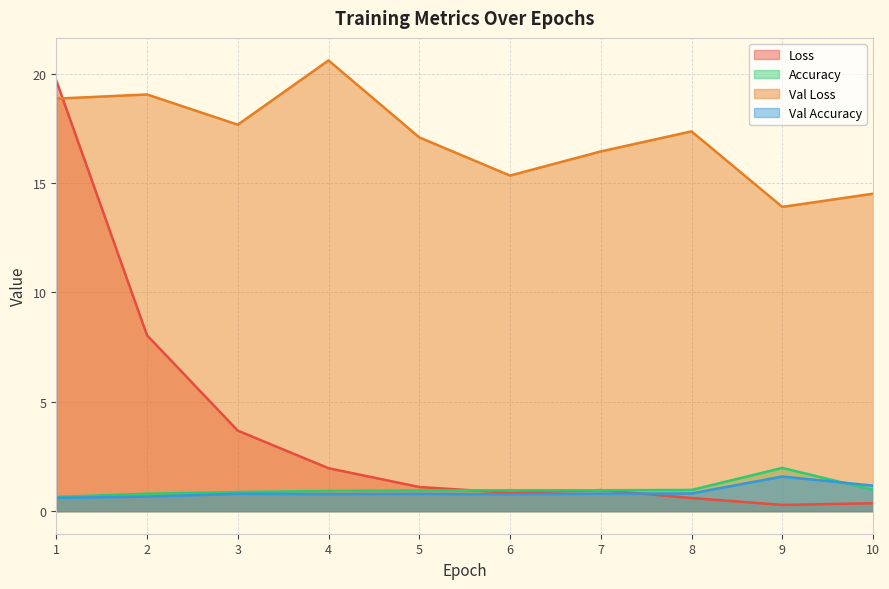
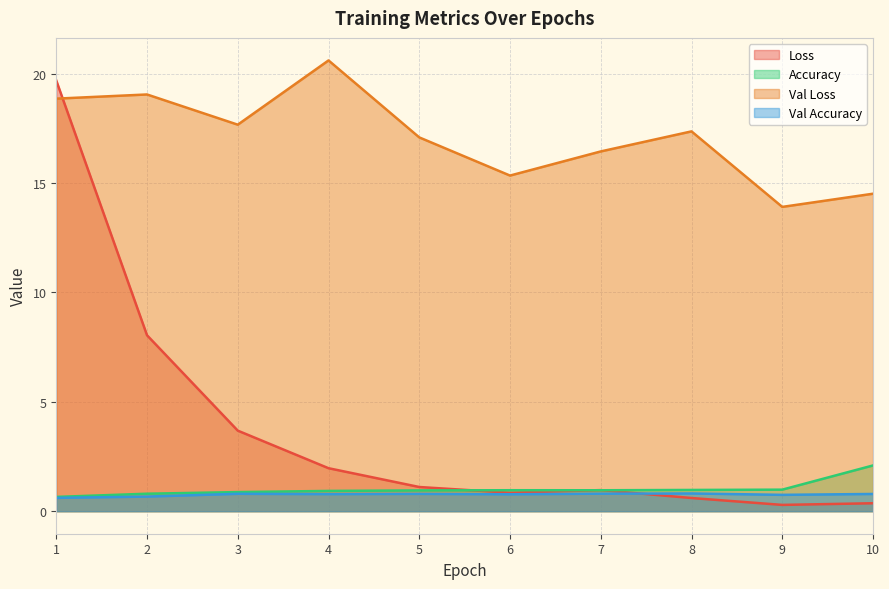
  {
    "Accuracy": {
      "2": 0.8,
      "4": 0.9,
      "5": 0.9,
      "8": 1.0,
-     "9": 2.0,
-     "10": 1.0
+     "9": 1.0,
+     "10": 2.1
    },
    "Val Accuracy": {
      "2": 0.7,
      "4": 0.8,
      "5": 0.8,
      "7": 0.8,
      "8": 0.8,
-     "9": 1.6,
-     "10": 1.2
+     "9": 0.7,
+     "10": 0.8
    }
  }
